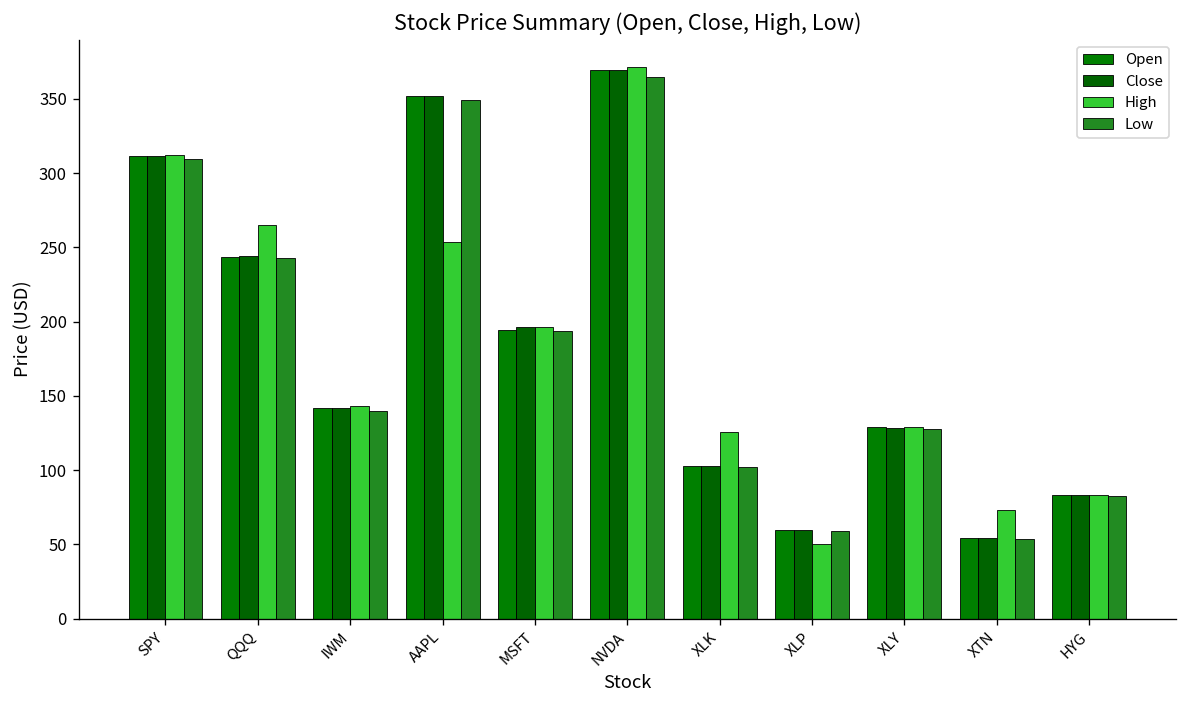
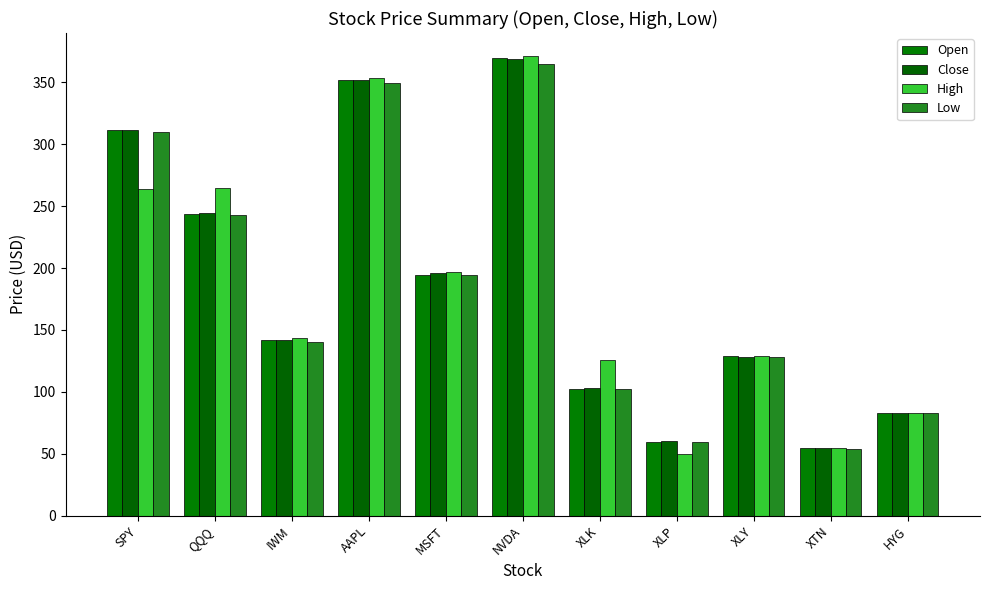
  {
    "High": {
-     "SPY": 312,
+     "SPY": 264,
      "QQQ": 265,
      "IWM": 143,
-     "AAPL": 254,
+     "AAPL": 353,
      "MSFT": 196,
      "NVDA": 371,
      "XLK": 126,
      "XLP": 50,
      "XLY": 129,
-     "XTN": 73,
+     "XTN": 55,
      "HYG": 83
    }
  }
